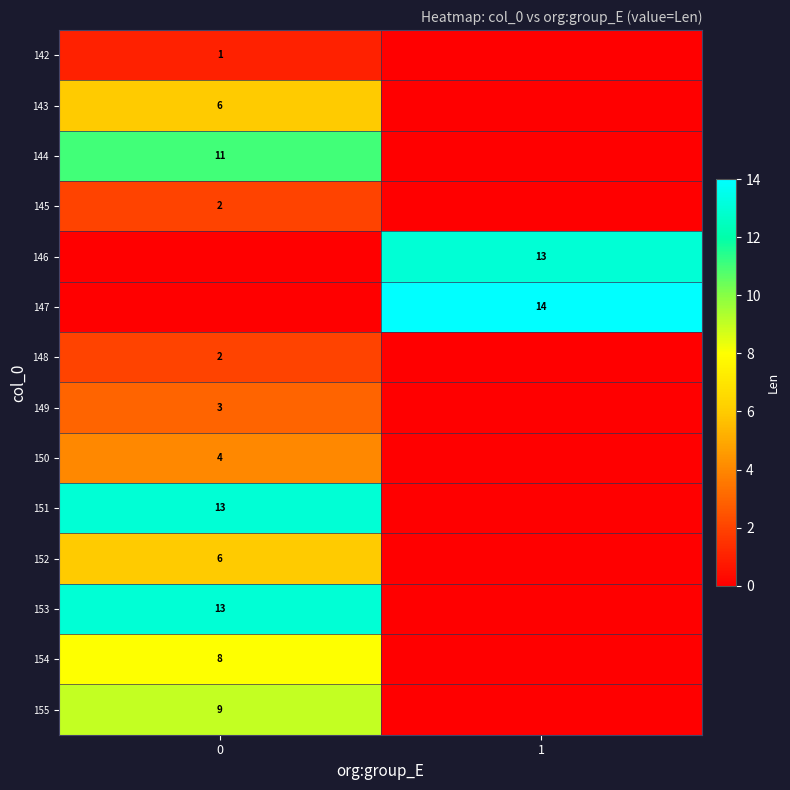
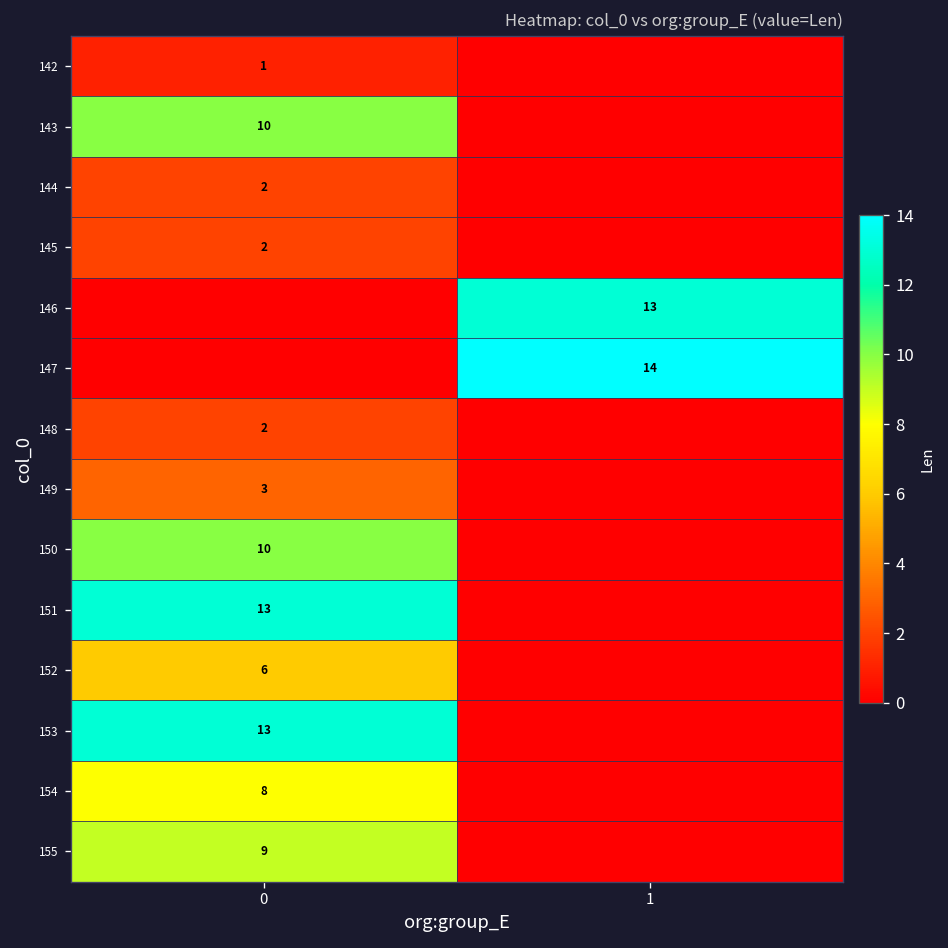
  {
    "142": {
      "0": 1
    },
    "143": {
-     "0": 6
+     "0": 10
    },
    "144": {
-     "0": 11
+     "0": 2
    },
    "145": {
      "0": 2
    },
    "146": {
      "1": 13
    },
    "147": {
      "1": 14
    },
    "148": {
      "0": 2
    },
    "149": {
      "0": 3
    },
    "150": {
-     "0": 4
+     "0": 10
    },
    "151": {
      "0": 13
    },
    "152": {
      "0": 6
    },
    "153": {
      "0": 13
    },
    "154": {
      "0": 8
    },
    "155": {
      "0": 9
    }
  }
